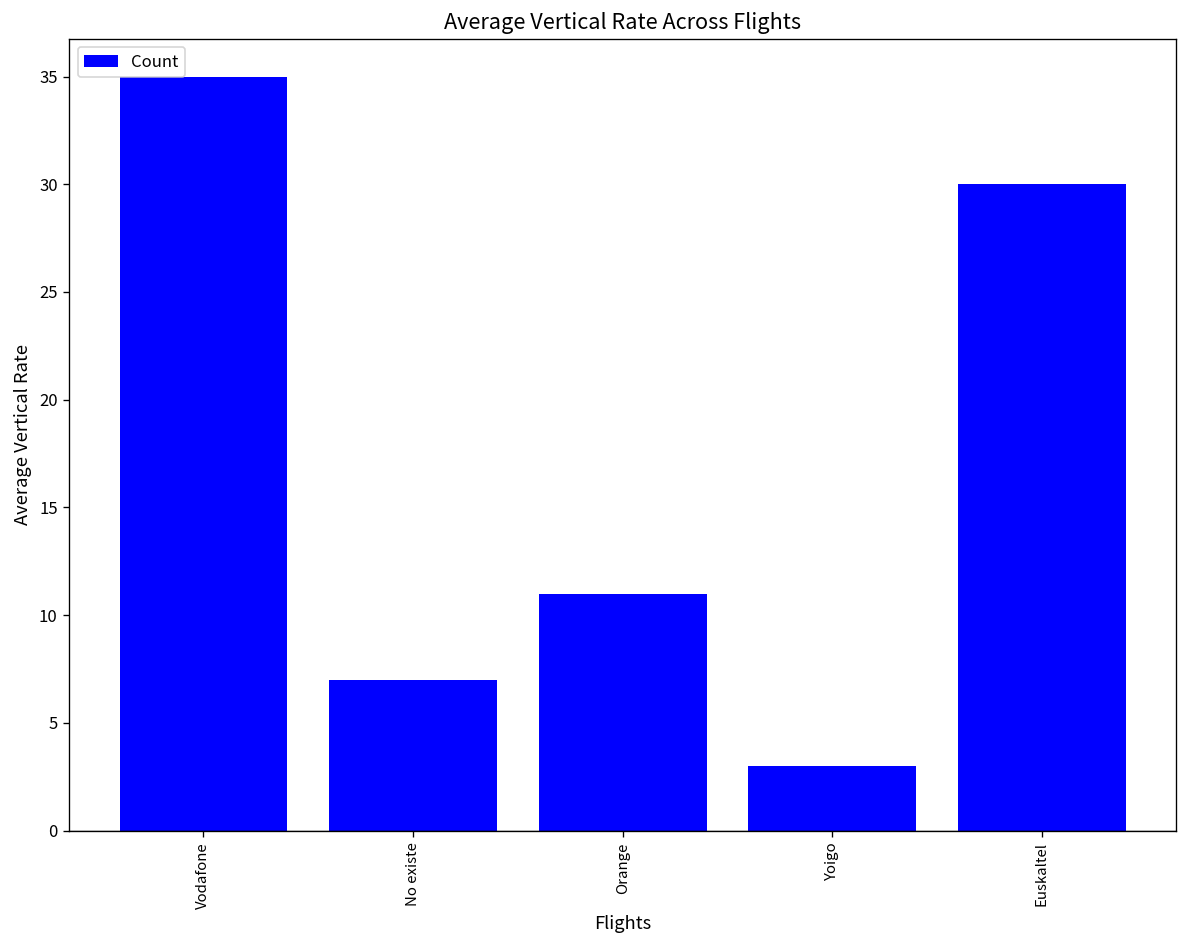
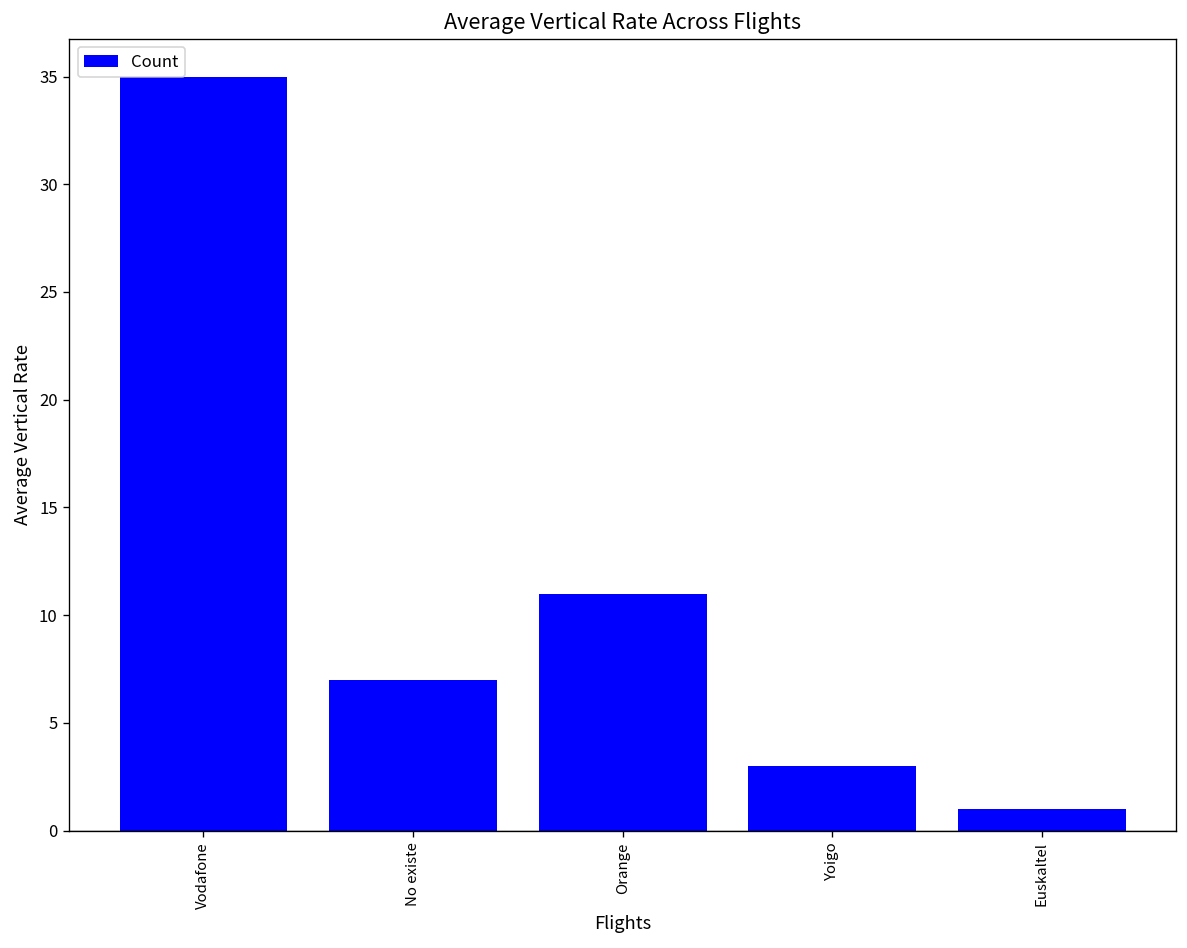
  {
    "Vodafone": 35,
    "No existe": 7,
    "Orange": 11,
    "Yoigo": 3,
-   "Euskaltel": 30
+   "Euskaltel": 1
  }
